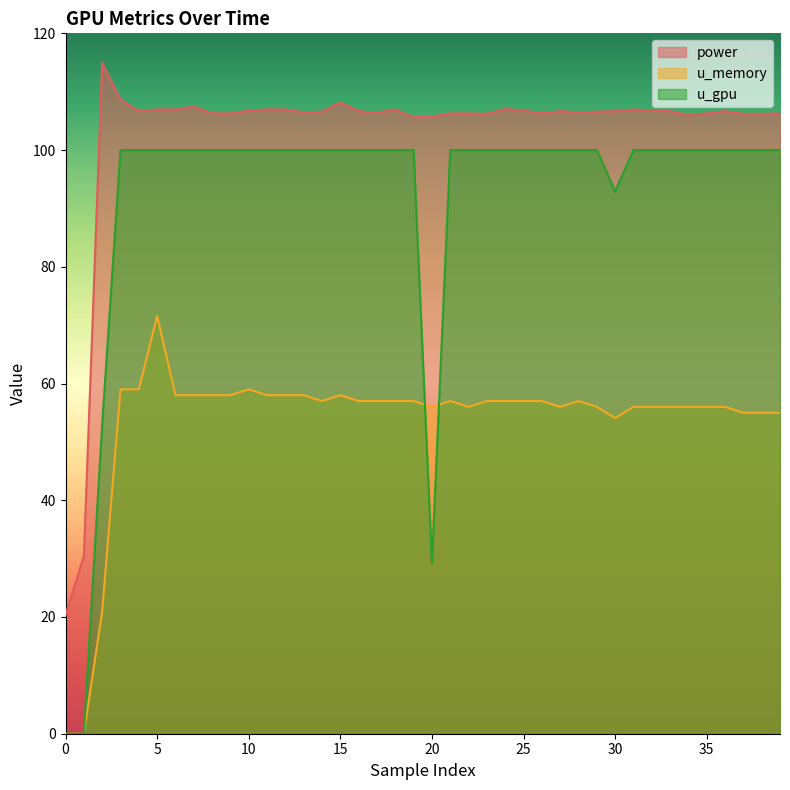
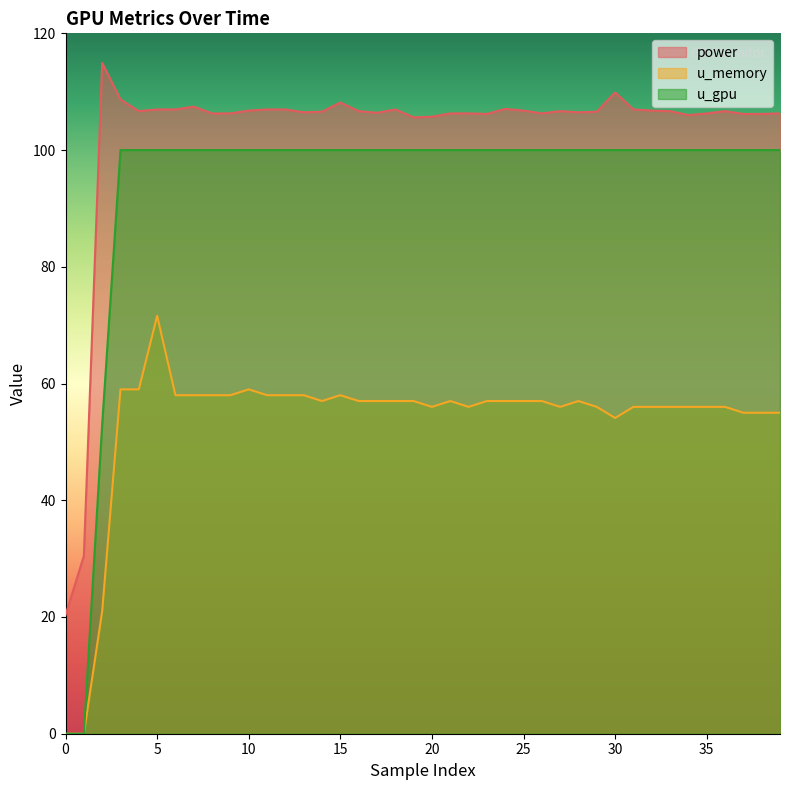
  {
    "power": {
      "0": 20,
      "5": 107,
      "10": 107,
      "15": 108,
      "20": 106,
      "25": 107,
-     "30": 107,
+     "30": 110,
      "35": 106
    },
    "u_memory": {
      "5": 72,
      "10": 59,
      "15": 58,
      "20": 56,
      "25": 57,
      "30": 54,
      "35": 56
    },
    "u_gpu": {
      "5": 100,
      "10": 100,
      "15": 100,
-     "20": 29,
+     "20": 100,
      "25": 100,
-     "30": 93,
+     "30": 100,
      "35": 100
    }
  }
